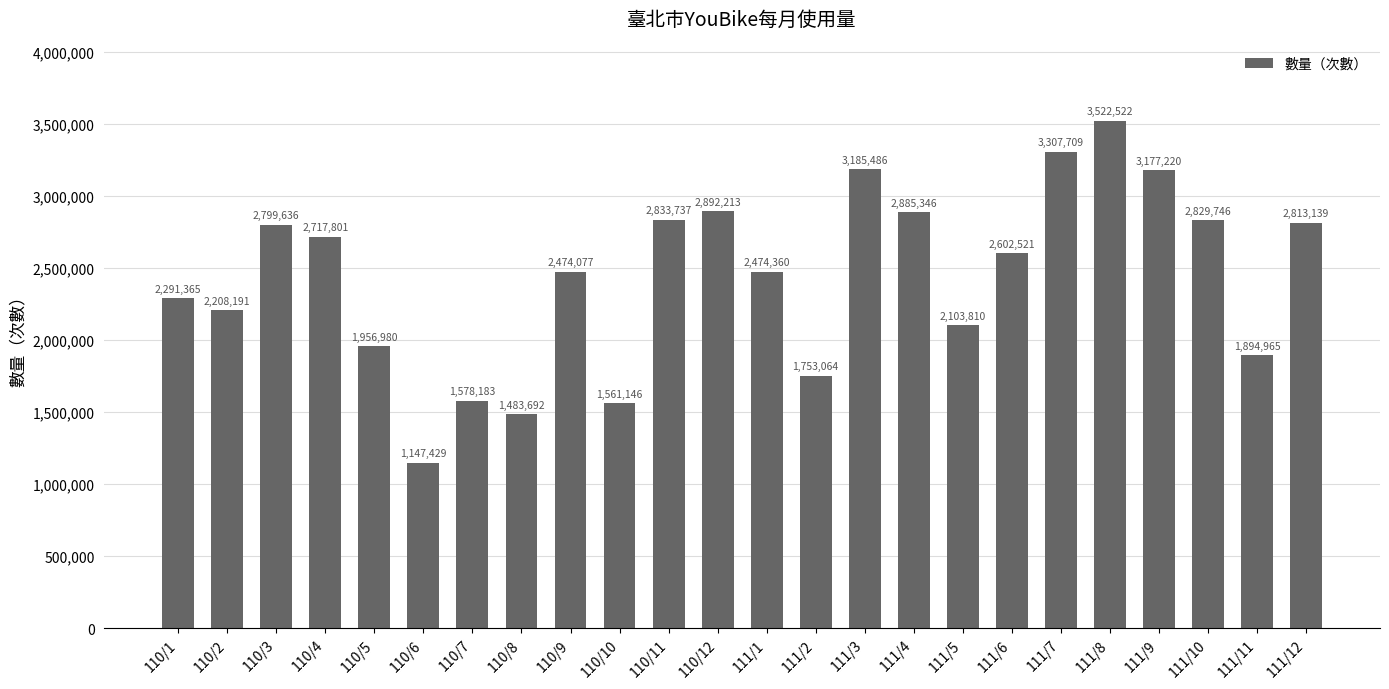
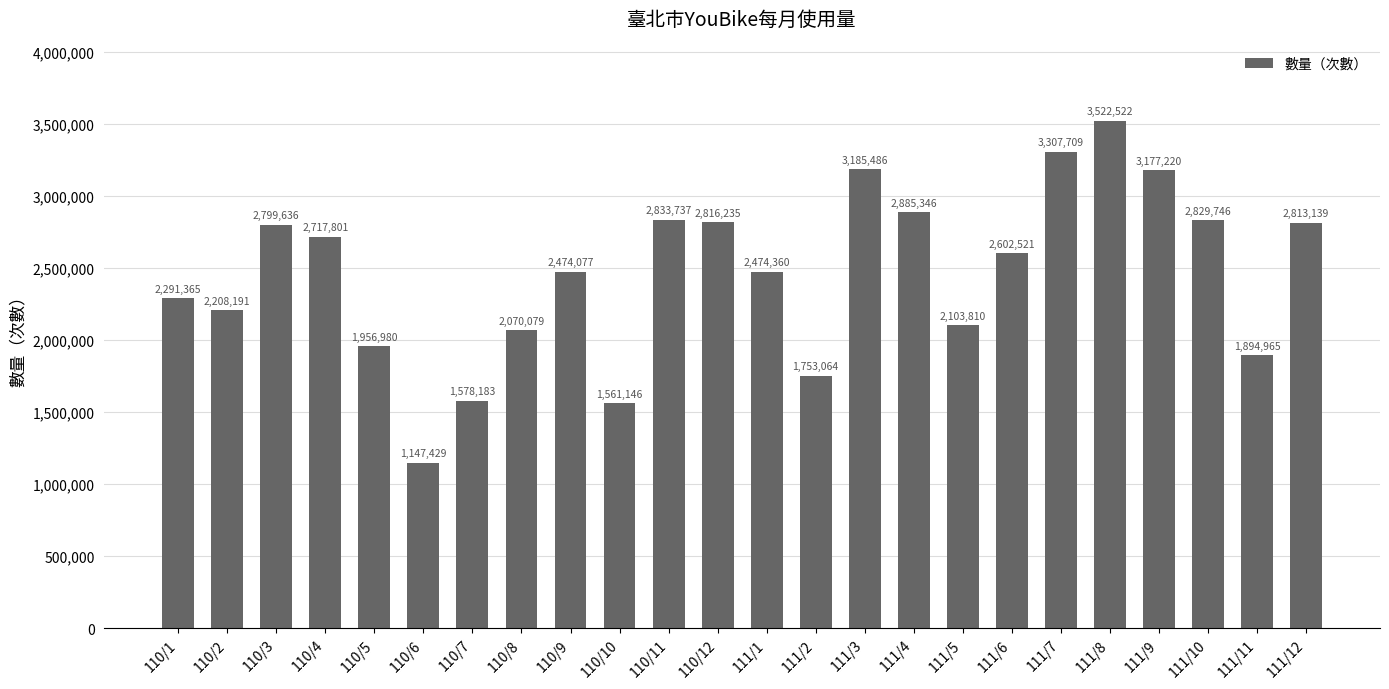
  {
    "110/1": "2,291,365",
    "110/2": "2,208,191",
    "110/3": "2,799,636",
    "110/4": "2,717,801",
    "110/5": "1,956,980",
    "110/6": "1,147,429",
    "110/7": "1,578,183",
-   "110/8": "1,483,692",
+   "110/8": "2,070,079",
    "110/9": "2,474,077",
    "110/10": "1,561,146",
    "110/11": "2,833,737",
-   "110/12": "2,892,213",
+   "110/12": "2,816,235",
    "111/1": "2,474,360",
    "111/2": "1,753,064",
    "111/3": "3,185,486",
    "111/4": "2,885,346",
    "111/5": "2,103,810",
    "111/6": "2,602,521",
    "111/7": "3,307,709",
    "111/8": "3,522,522",
    "111/9": "3,177,220",
    "111/10": "2,829,746",
    "111/11": "1,894,965",
    "111/12": "2,813,139"
  }
